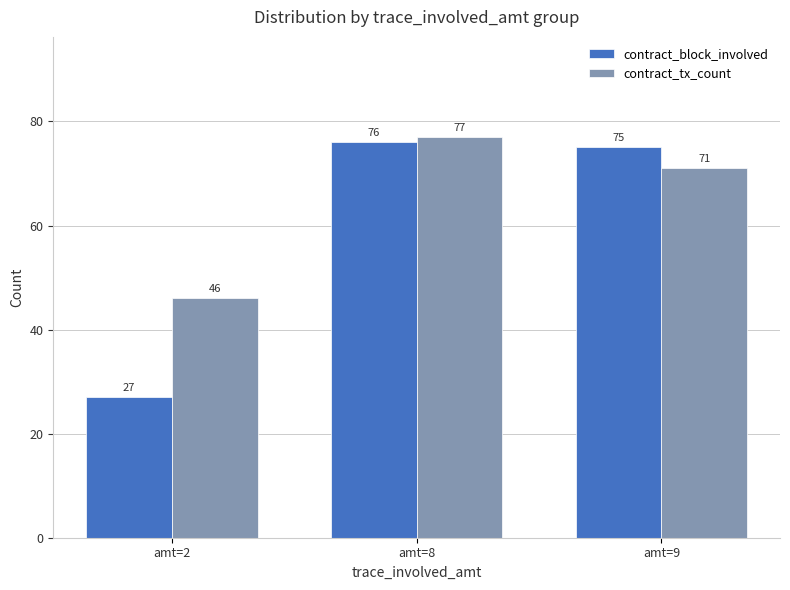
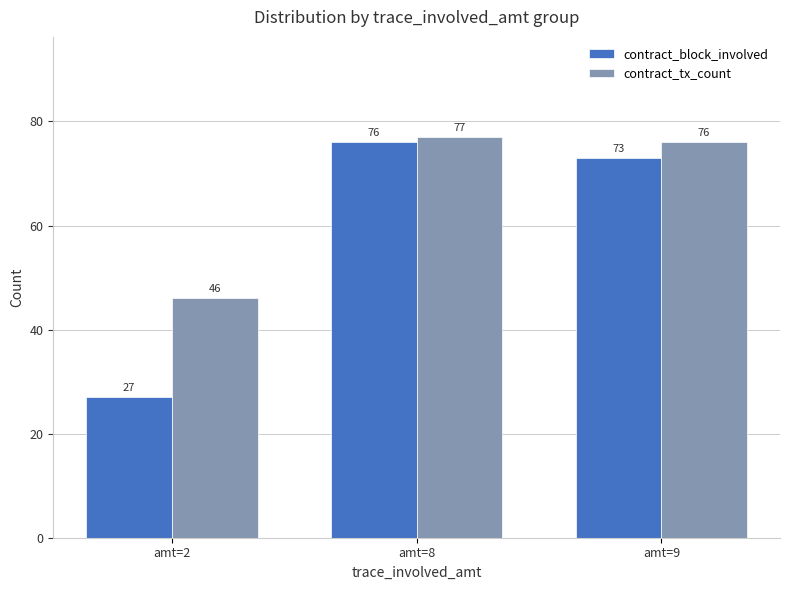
  {
    "contract_block_involved": {
      "amt=2": 27,
      "amt=8": 76,
-     "amt=9": 75
+     "amt=9": 73
    },
    "contract_tx_count": {
      "amt=2": 46,
      "amt=8": 77,
-     "amt=9": 71
+     "amt=9": 76
    }
  }
